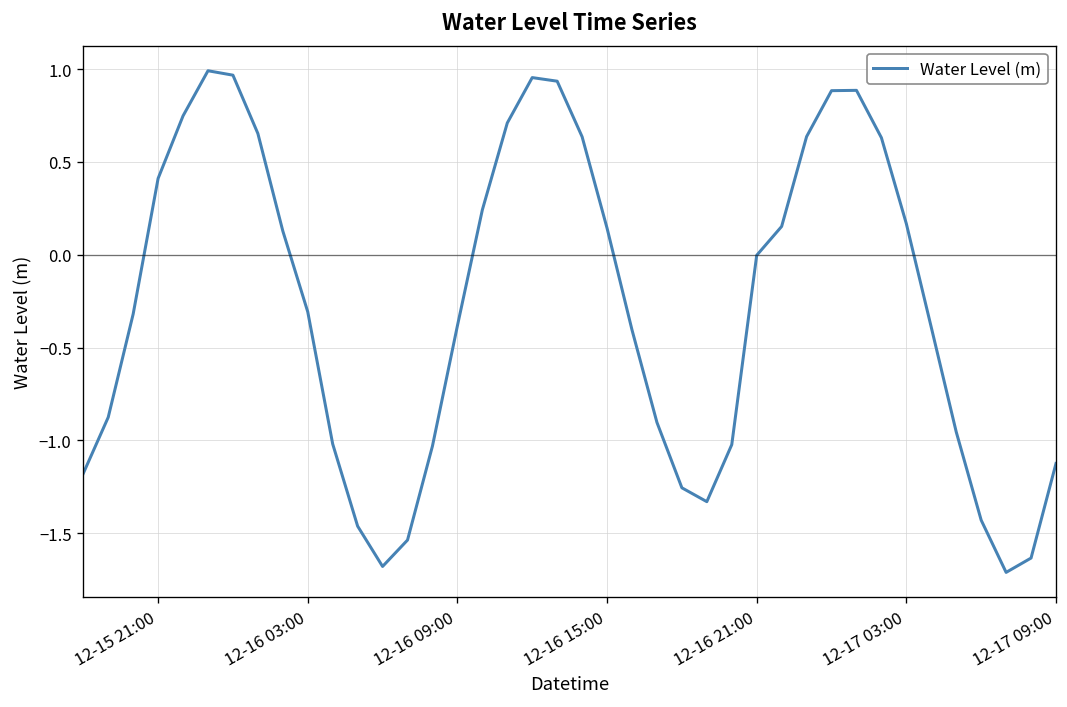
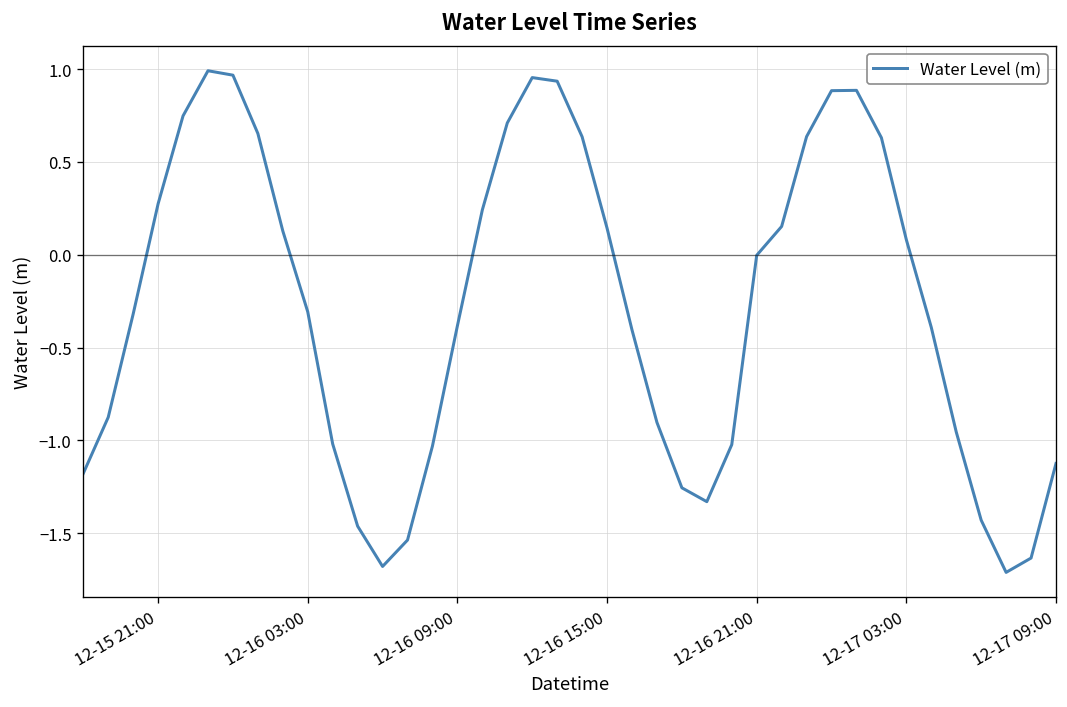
  {
-   "12-15 21:00": 0.41,
+   "12-15 21:00": 0.27,
    "12-16 03:00": -0.31,
    "12-16 09:00": -0.38,
    "12-16 15:00": 0.14,
    "12-16 21:00": 0.00,
-   "12-17 03:00": 0.17,
+   "12-17 03:00": 0.08,
    "12-17 09:00": -1.12
  }
